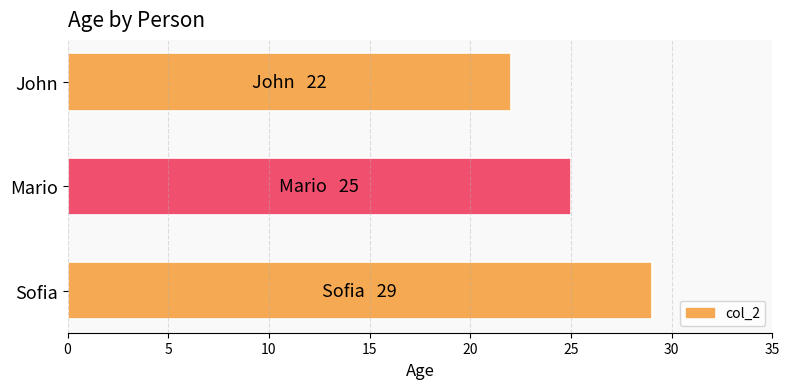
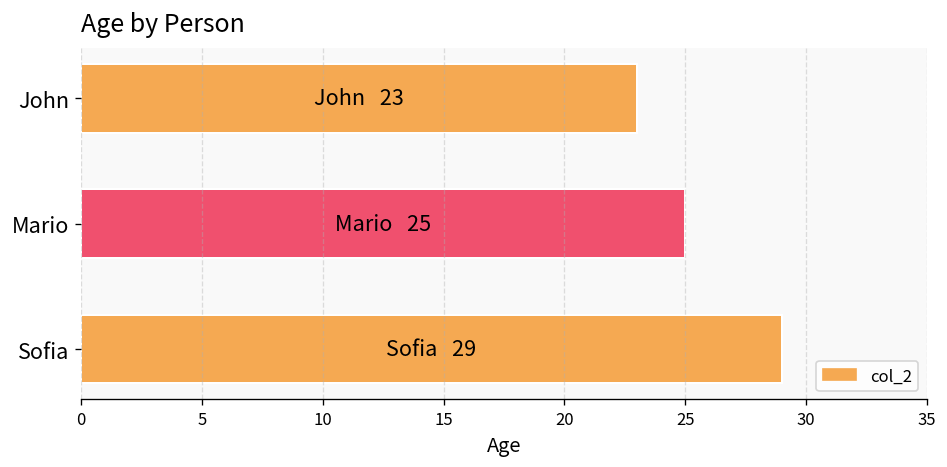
  {
-   "John": 22,
+   "John": 23,
    "Mario": 25,
    "Sofia": 29
  }
